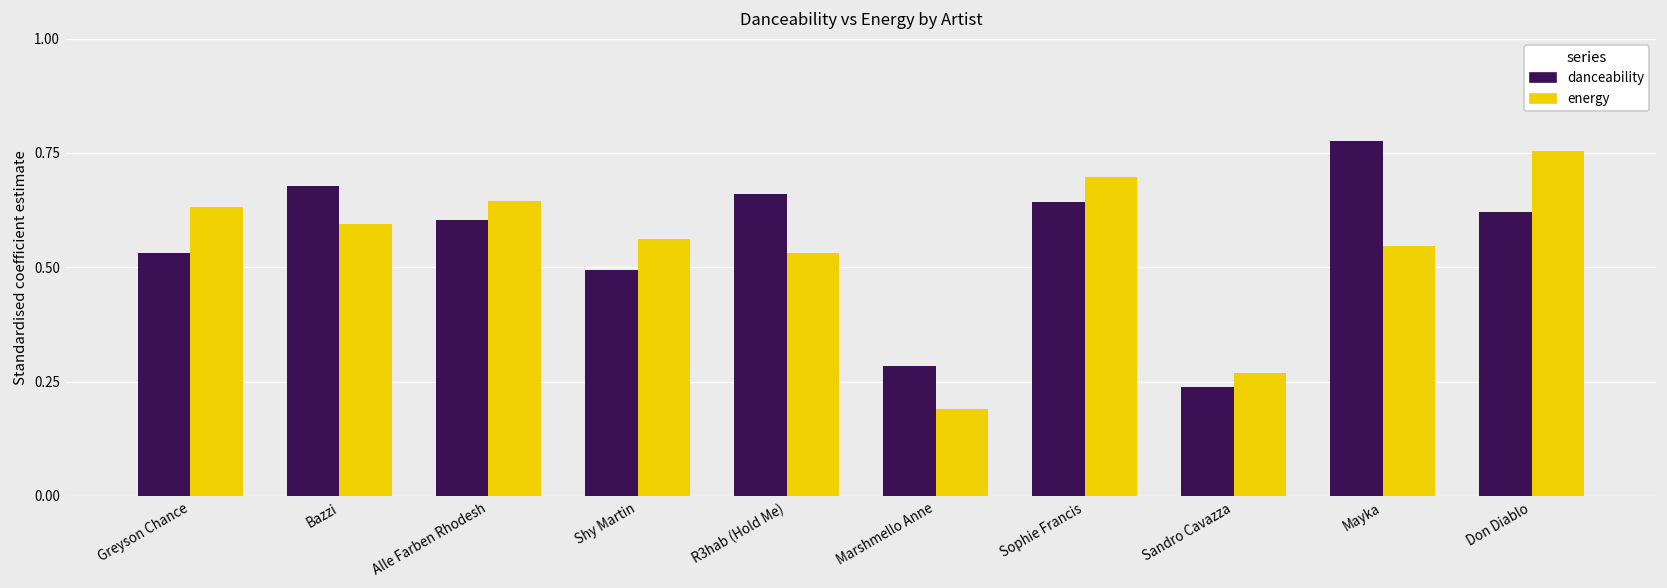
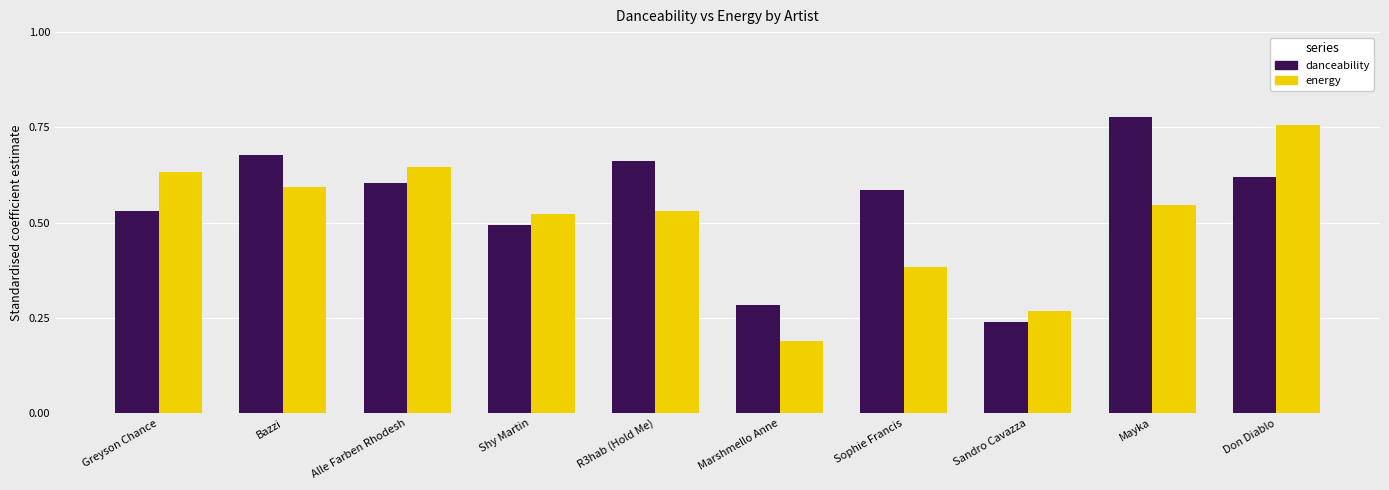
  {
    "danceability": {
      "Greyson Chance": 0.53,
      "Bazzi": 0.68,
      "Alle Farben Rhodesh": 0.60,
      "Shy Martin": 0.49,
      "R3hab (Hold Me)": 0.66,
      "Marshmello Anne": 0.28,
-     "Sophie Francis": 0.64,
+     "Sophie Francis": 0.59,
      "Sandro Cavazza": 0.24,
      "Mayka": 0.78,
      "Don Diablo": 0.62
    },
    "energy": {
      "Greyson Chance": 0.63,
      "Bazzi": 0.59,
      "Alle Farben Rhodesh": 0.65,
-     "Shy Martin": 0.56,
+     "Shy Martin": 0.52,
      "R3hab (Hold Me)": 0.53,
      "Marshmello Anne": 0.19,
-     "Sophie Francis": 0.70,
+     "Sophie Francis": 0.38,
      "Sandro Cavazza": 0.27,
      "Mayka": 0.55,
      "Don Diablo": 0.76
    }
  }
